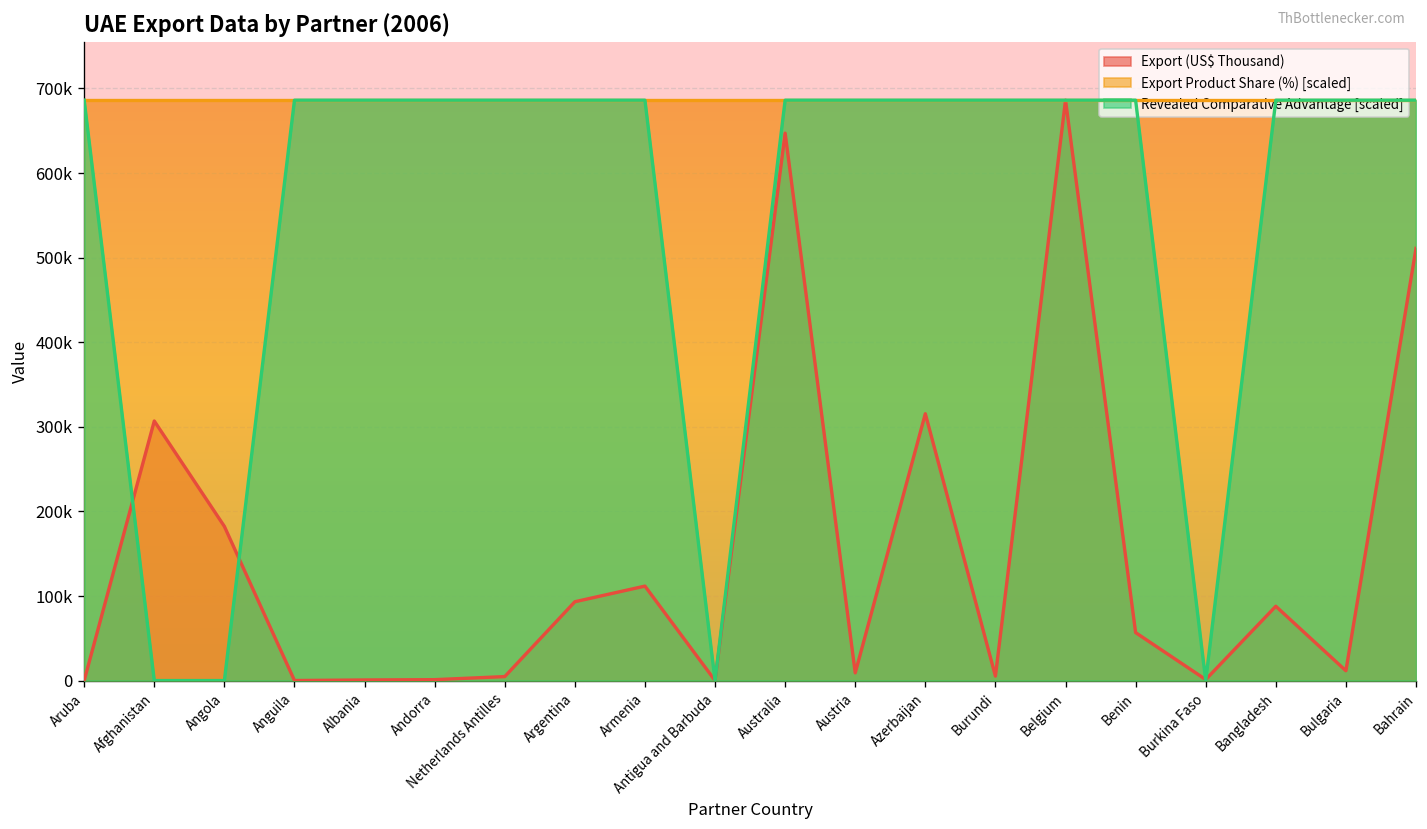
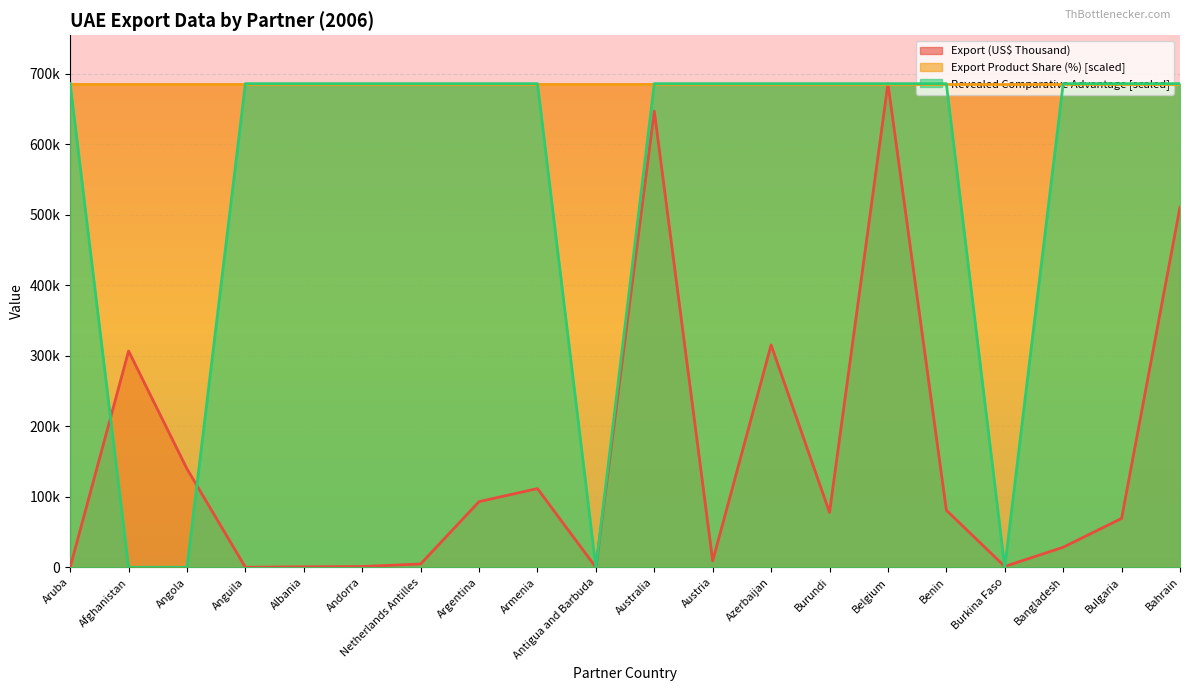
  {
    "Export (US$ Thousand)": {
      "Aruba": 0,
      "Afghanistan": 310000,
-     "Angola": 180000,
+     "Angola": 140000,
      "Anguila": 0,
      "Albania": 0,
      "Andorra": 0,
      "Netherlands Antilles": 0,
      "Argentina": 90000,
      "Armenia": 110000,
      "Australia": 650000,
      "Austria": 10000,
      "Azerbaijan": 320000,
-     "Burundi": 10000,
-     "Benin": 60000,
-     "Bangladesh": 90000,
-     "Bulgaria": 10000,
+     "Burundi": 80000,
+     "Benin": 80000,
+     "Bangladesh": 30000,
+     "Bulgaria": 70000,
      "Bahrain": 510000
    },
    "Export Product Share (%) [scaled]": {
      "Afghanistan": 690000,
      "Angola": 690000,
      "Antigua and Barbuda": 690000
    },
    "Revealed Comparative Advantage [scaled]": {
      "Afghanistan": 0,
      "Angola": 0
    }
  }
